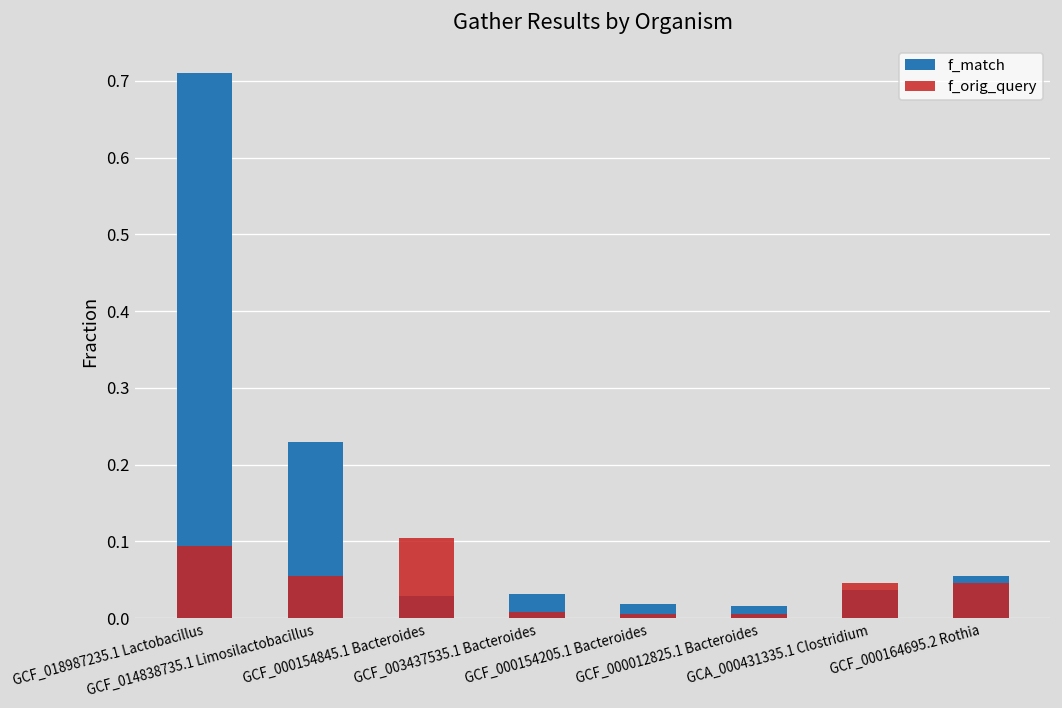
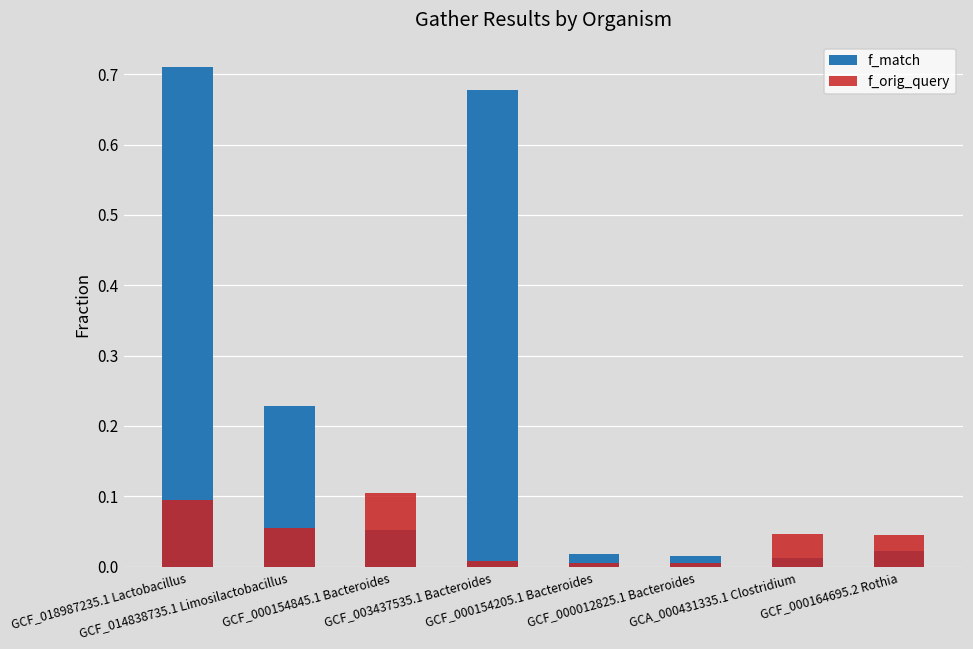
  {
    "f_match": {
      "GCF_018987235.1 Lactobacillus": 0.71,
      "GCF_014838735.1 Limosilactobacillus": 0.23,
-     "GCF_000154845.1 Bacteroides": 0.03,
-     "GCF_003437535.1 Bacteroides": 0.03,
+     "GCF_000154845.1 Bacteroides": 0.05,
+     "GCF_003437535.1 Bacteroides": 0.68,
      "GCF_000154205.1 Bacteroides": 0.02,
      "GCF_000012825.1 Bacteroides": 0.02,
-     "GCA_000431335.1 Clostridium": 0.04,
-     "GCF_000164695.2 Rothia": 0.05
+     "GCA_000431335.1 Clostridium": 0.01,
+     "GCF_000164695.2 Rothia": 0.02
    },
    "f_orig_query": {
      "GCF_000154845.1 Bacteroides": 0.10,
      "GCA_000431335.1 Clostridium": 0.05
    }
  }
